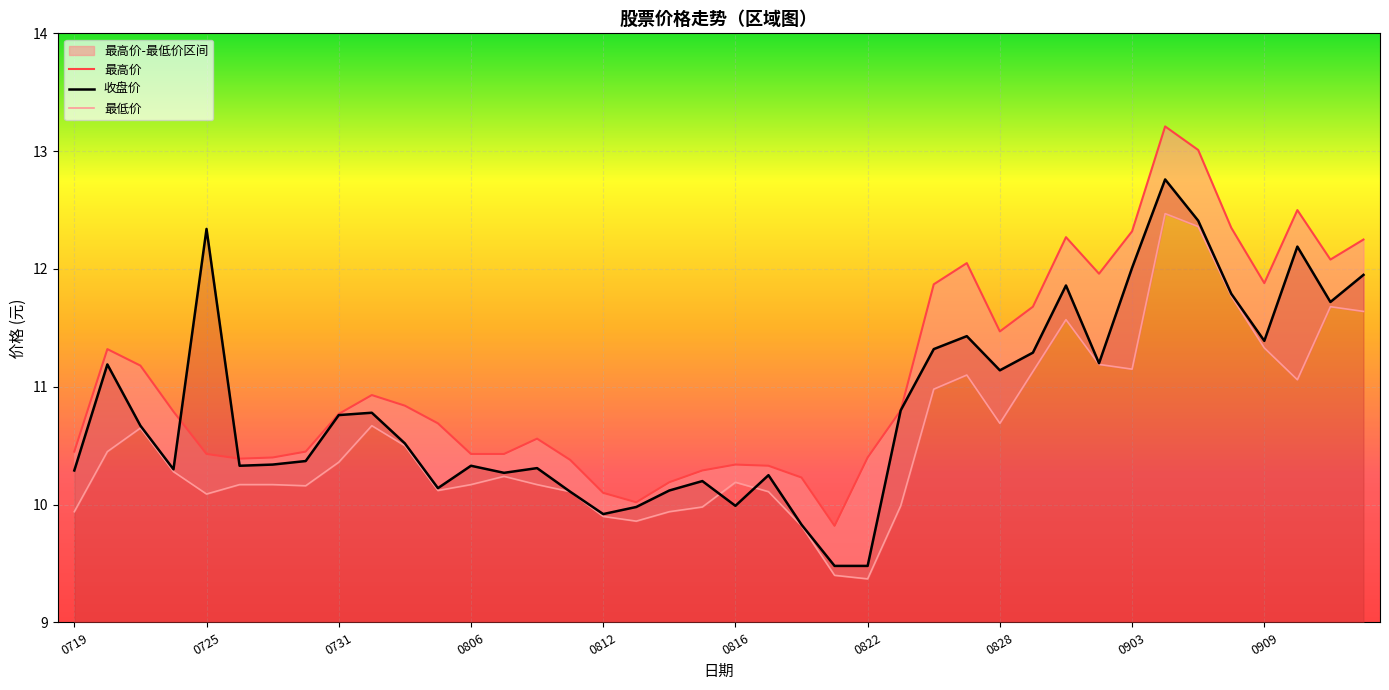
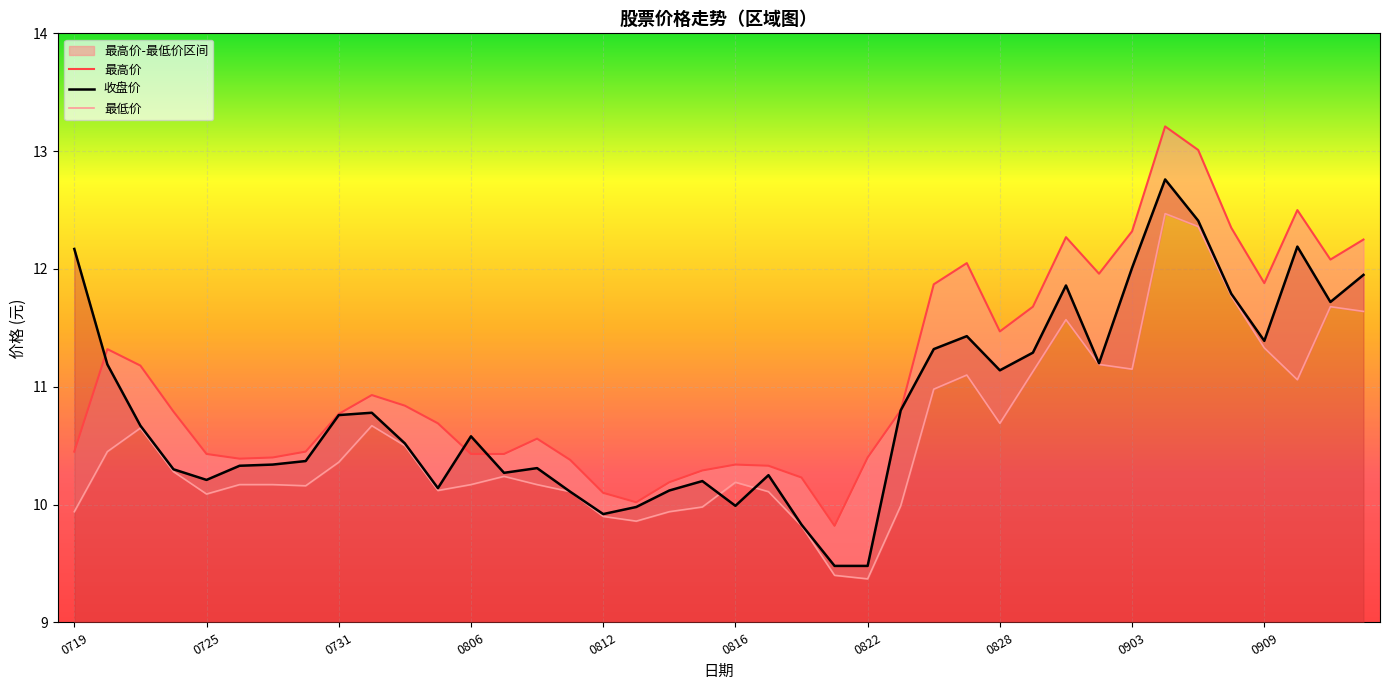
  {
    "收盘价": {
-     "0719": 10.29,
-     "0725": 12.34,
-     "0806": 10.33,
+     "0719": 12.17,
+     "0725": 10.21,
+     "0806": 10.58,
      "0816": 9.99,
      "0822": 9.48,
      "0828": 11.14,
      "0903": 12.01,
      "0909": 11.39
    }
  }
